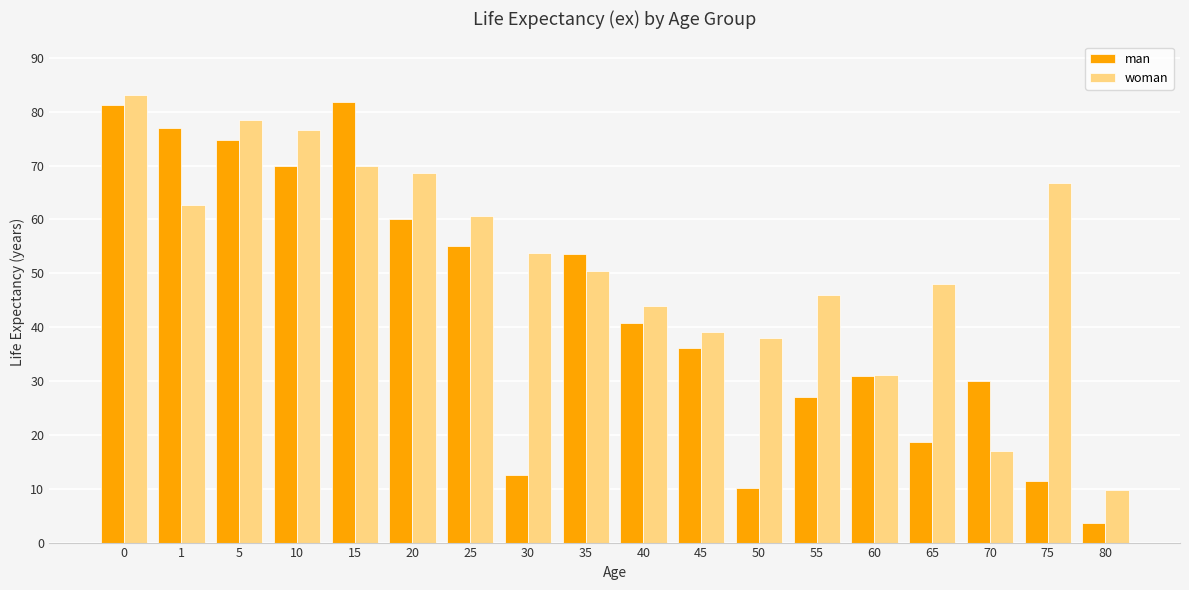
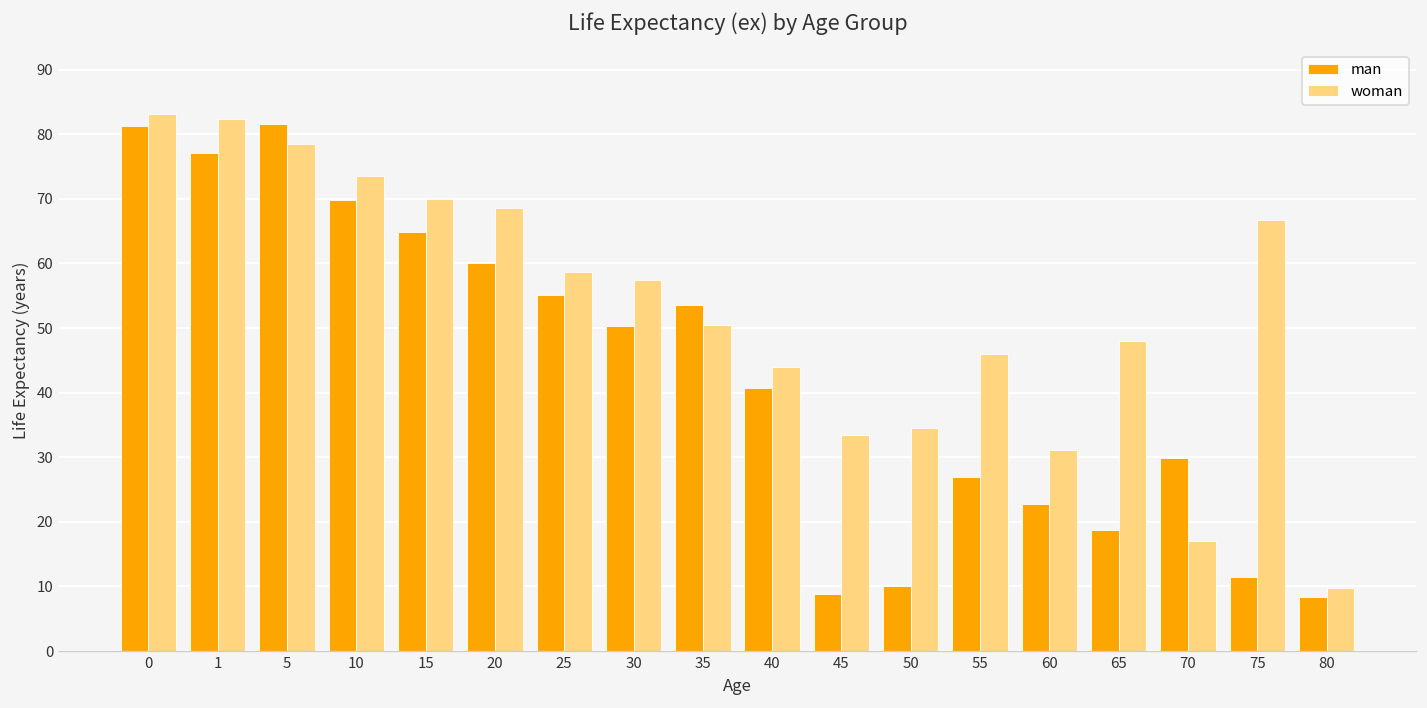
  {
    "man": {
      "0": 81,
      "1": 77,
-     "5": 75,
+     "5": 82,
      "10": 70,
-     "15": 82,
+     "15": 65,
      "20": 60,
      "25": 55,
-     "30": 13,
+     "30": 50,
      "35": 54,
      "40": 41,
-     "45": 36,
+     "45": 9,
      "50": 10,
      "55": 27,
-     "60": 31,
+     "60": 23,
      "65": 19,
      "70": 30,
      "75": 11,
-     "80": 4
+     "80": 8
    },
    "woman": {
      "0": 83,
-     "1": 63,
+     "1": 82,
      "5": 78,
-     "10": 77,
+     "10": 73,
      "15": 70,
      "20": 69,
-     "25": 61,
-     "30": 54,
+     "25": 59,
+     "30": 57,
      "35": 50,
      "40": 44,
-     "45": 39,
-     "50": 38,
+     "45": 33,
+     "50": 34,
      "55": 46,
      "60": 31,
      "65": 48,
      "70": 17,
      "75": 67,
      "80": 10
    }
  }
